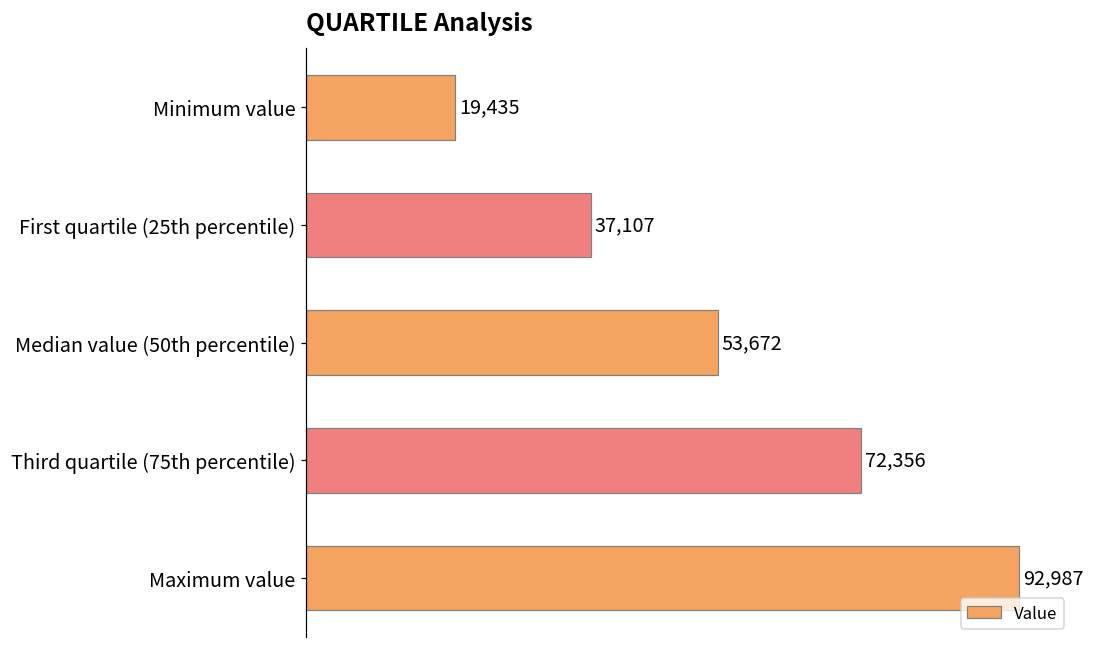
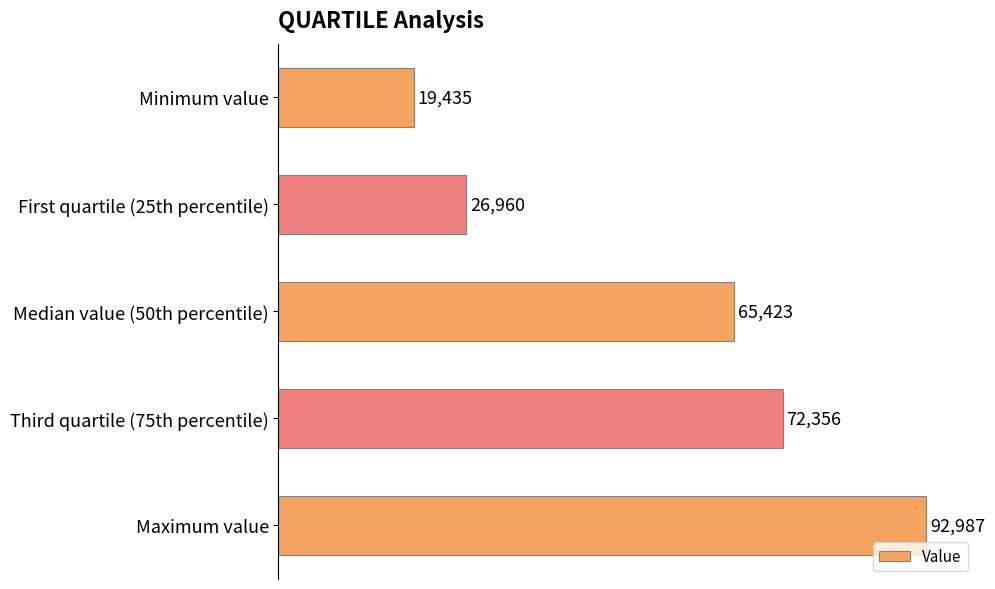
  {
    "Minimum value": "19,435",
-   "First quartile (25th percentile)": "37,107",
-   "Median value (50th percentile)": "53,672",
+   "First quartile (25th percentile)": "26,960",
+   "Median value (50th percentile)": "65,423",
    "Third quartile (75th percentile)": "72,356",
    "Maximum value": "92,987"
  }
